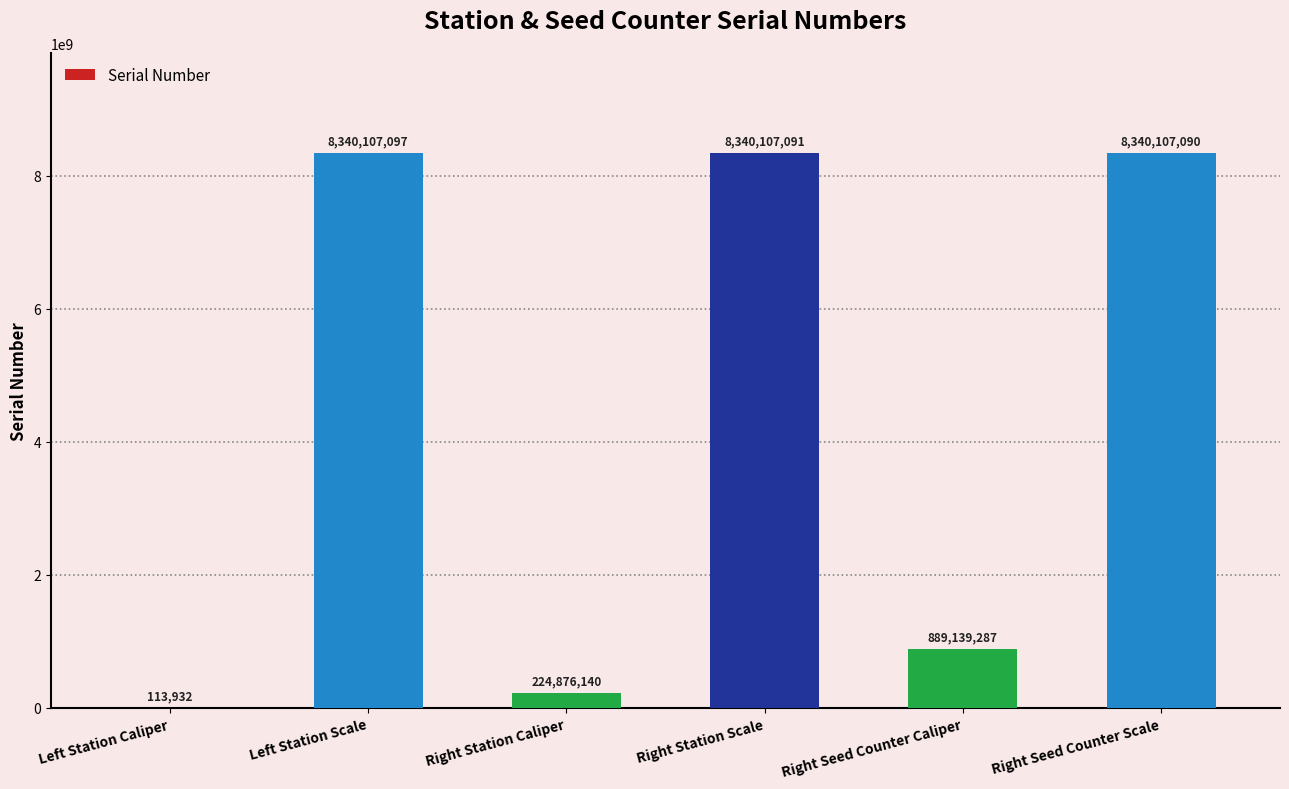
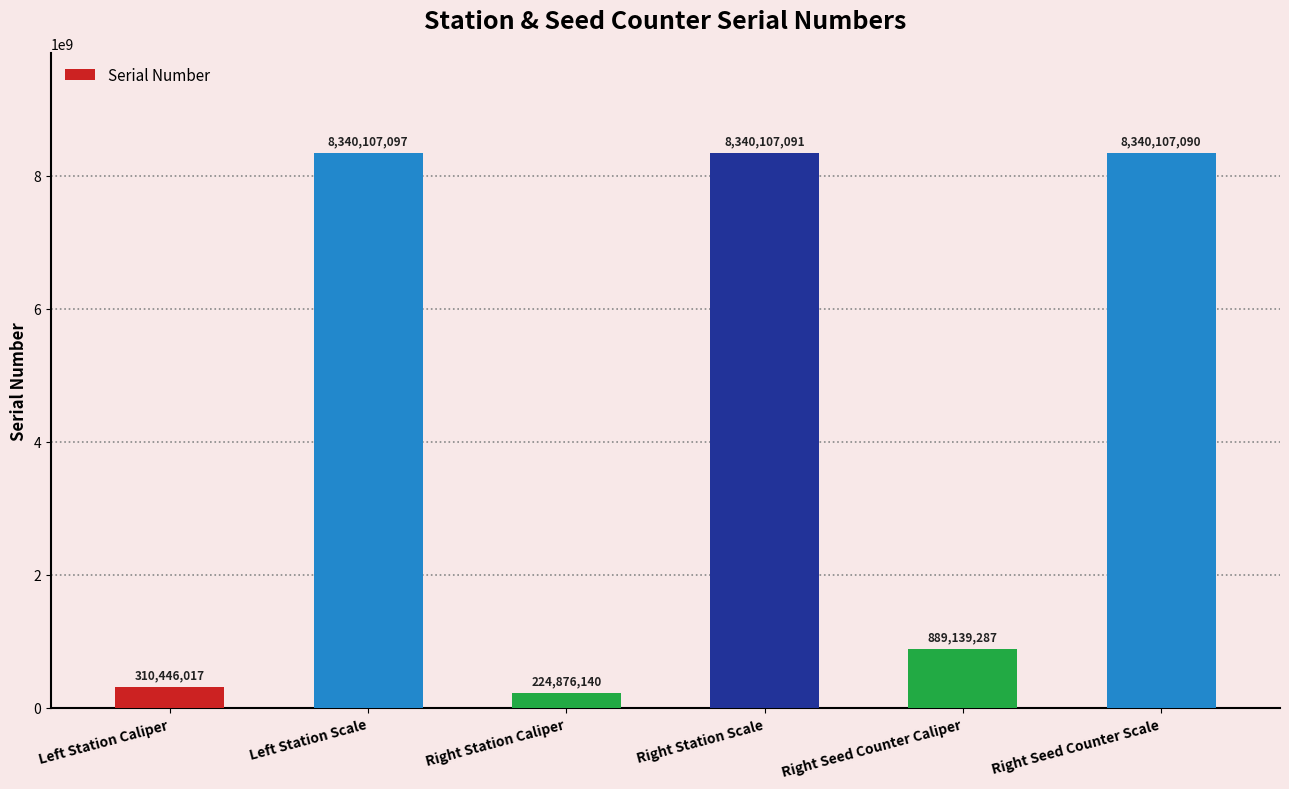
  {
-   "Left Station Caliper": "113,932",
+   "Left Station Caliper": "310,446,017",
    "Left Station Scale": "8,340,107,097",
    "Right Station Caliper": "224,876,140",
    "Right Station Scale": "8,340,107,091",
    "Right Seed Counter Caliper": "889,139,287",
    "Right Seed Counter Scale": "8,340,107,090"
  }
